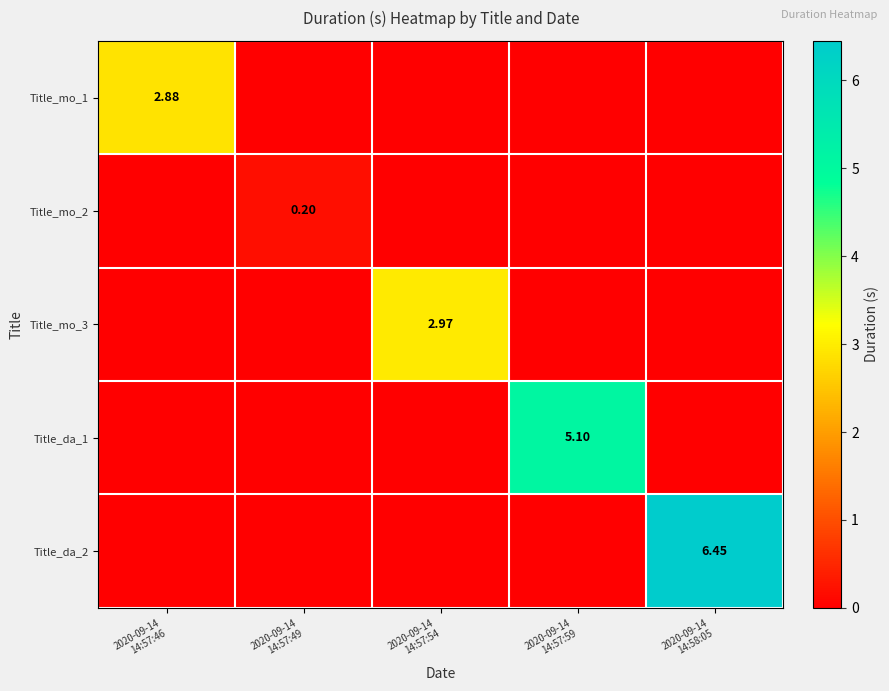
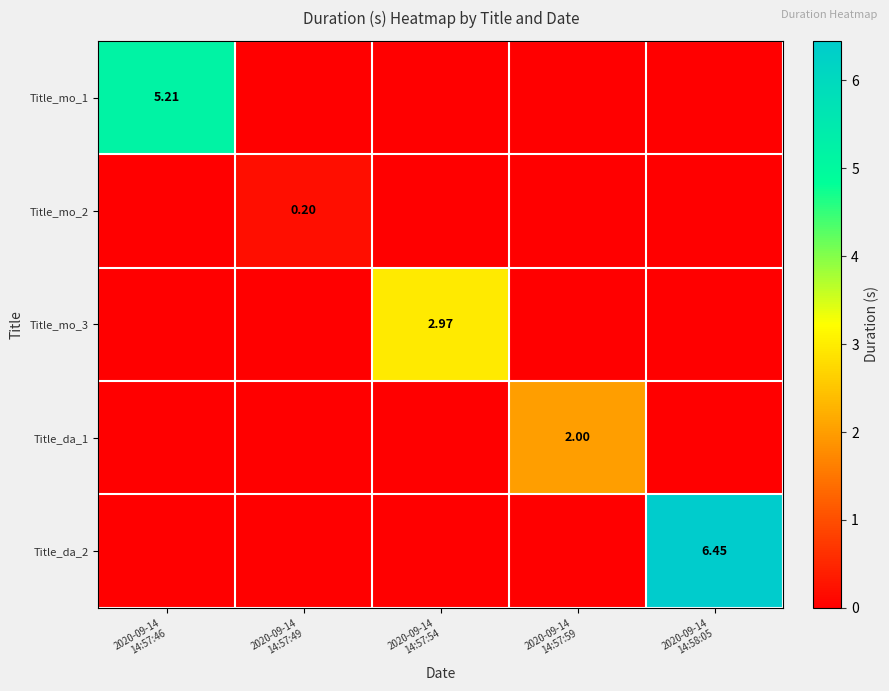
  {
    "Title_mo_1": {
-     "2020-09-14 14:57:46": 2.88
+     "2020-09-14 14:57:46": 5.21
    },
    "Title_mo_2": {
      "2020-09-14 14:57:49": 0.20
    },
    "Title_mo_3": {
      "2020-09-14 14:57:54": 2.97
    },
    "Title_da_1": {
-     "2020-09-14 14:57:59": 5.10
+     "2020-09-14 14:57:59": 2.00
    },
    "Title_da_2": {
      "2020-09-14 14:58:05": 6.45
    }
  }
